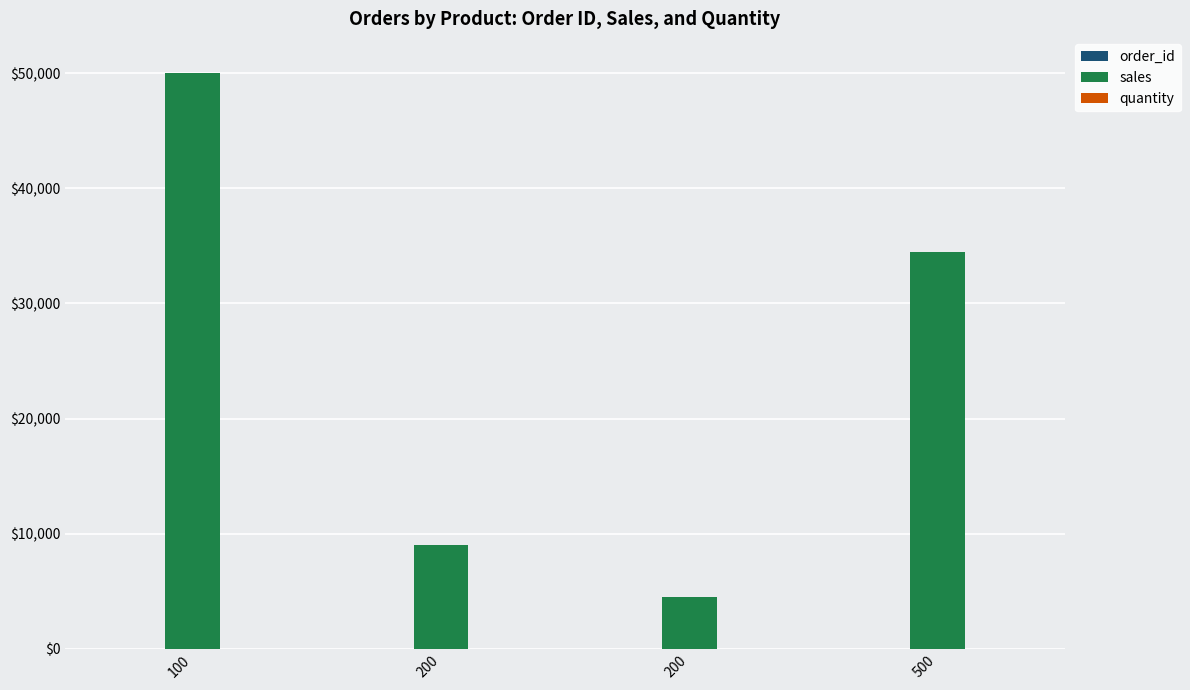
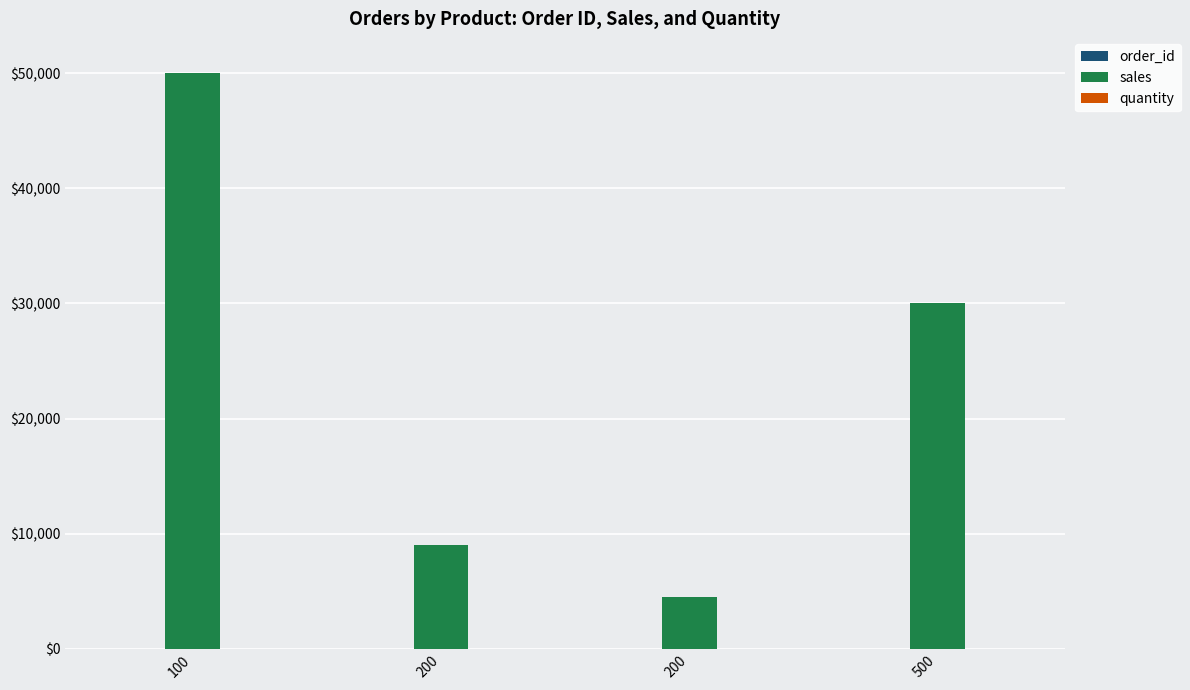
  {
    "sales": {
      "100": "$50,000",
-     "500": "$34,400"
+     "500": "$30,000"
    }
  }
